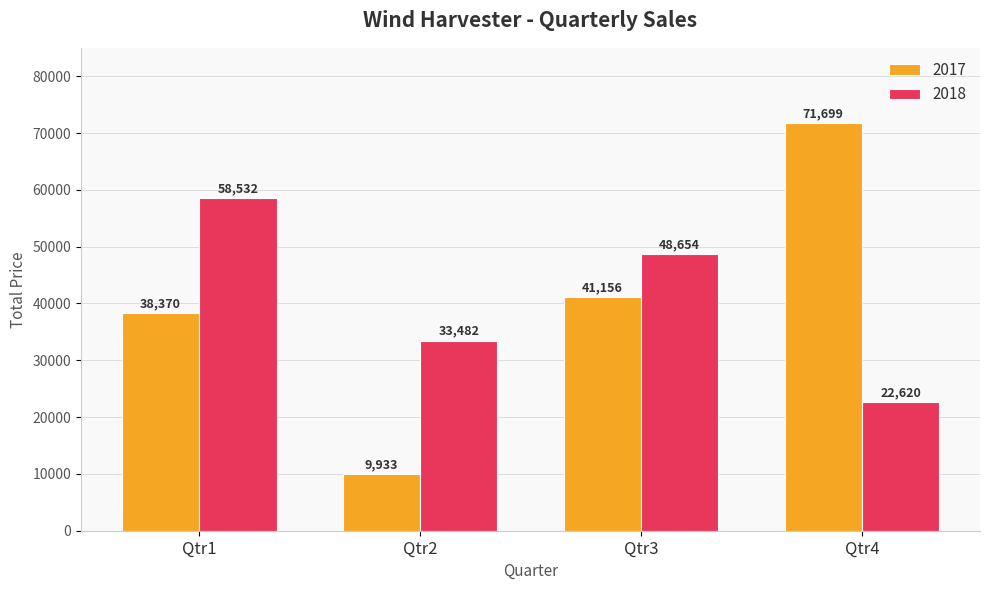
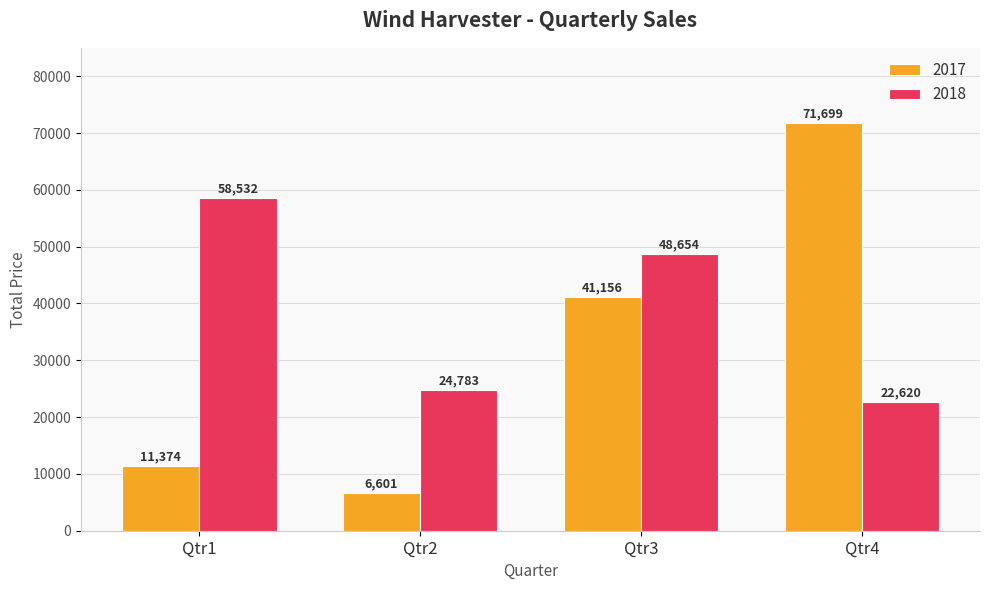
  {
    "2017": {
-     "Qtr1": "38,370",
-     "Qtr2": "9,933",
+     "Qtr1": "11,374",
+     "Qtr2": "6,601",
      "Qtr3": "41,156",
      "Qtr4": "71,699"
    },
    "2018": {
      "Qtr1": "58,532",
-     "Qtr2": "33,482",
+     "Qtr2": "24,783",
      "Qtr3": "48,654",
      "Qtr4": "22,620"
    }
  }
